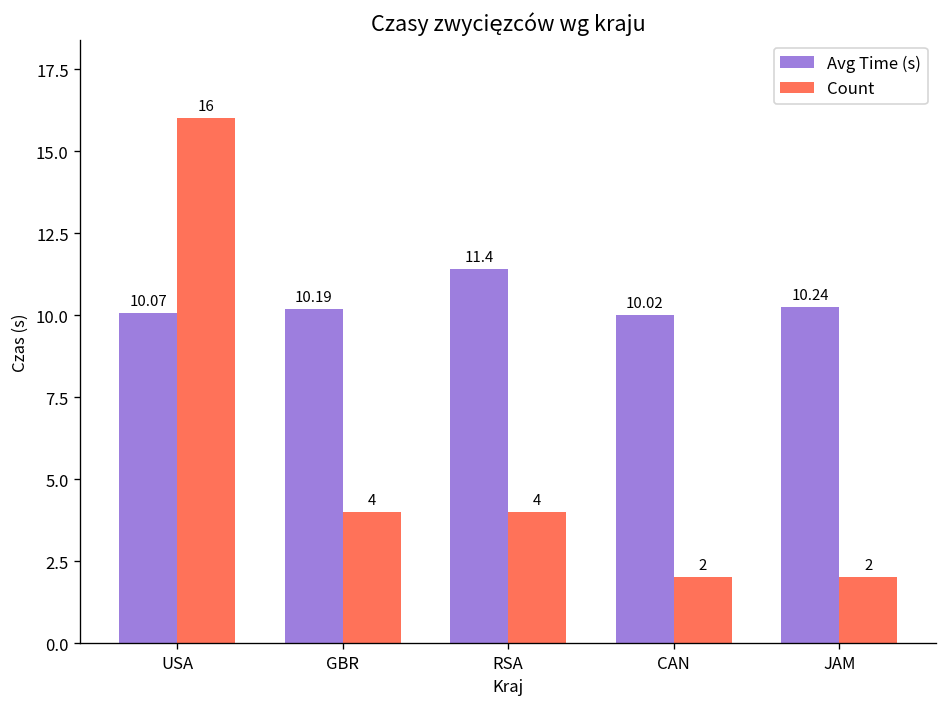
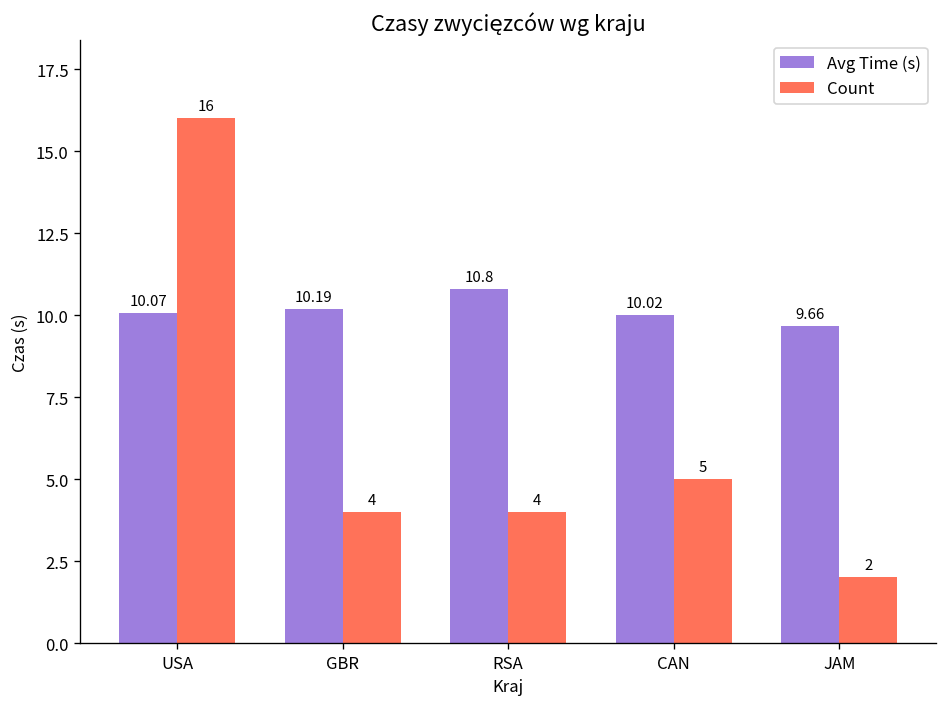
  {
    "Avg Time (s)": {
      "USA": 10.07,
      "GBR": 10.19,
-     "RSA": 11.4,
+     "RSA": 10.8,
      "CAN": 10.02,
-     "JAM": 10.24
+     "JAM": 9.66
    },
    "Count": {
      "USA": 16,
      "GBR": 4,
      "RSA": 4,
-     "CAN": 2,
+     "CAN": 5,
      "JAM": 2
    }
  }
